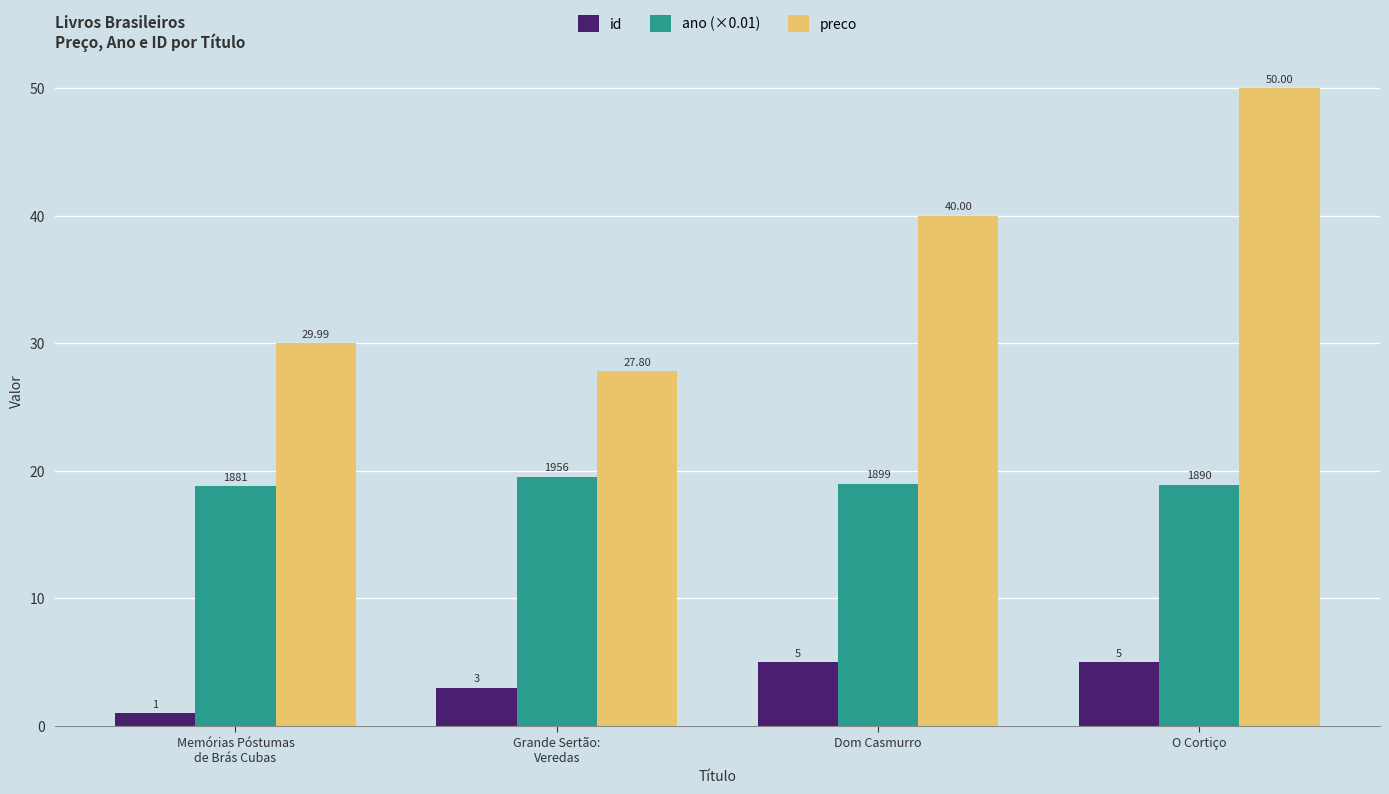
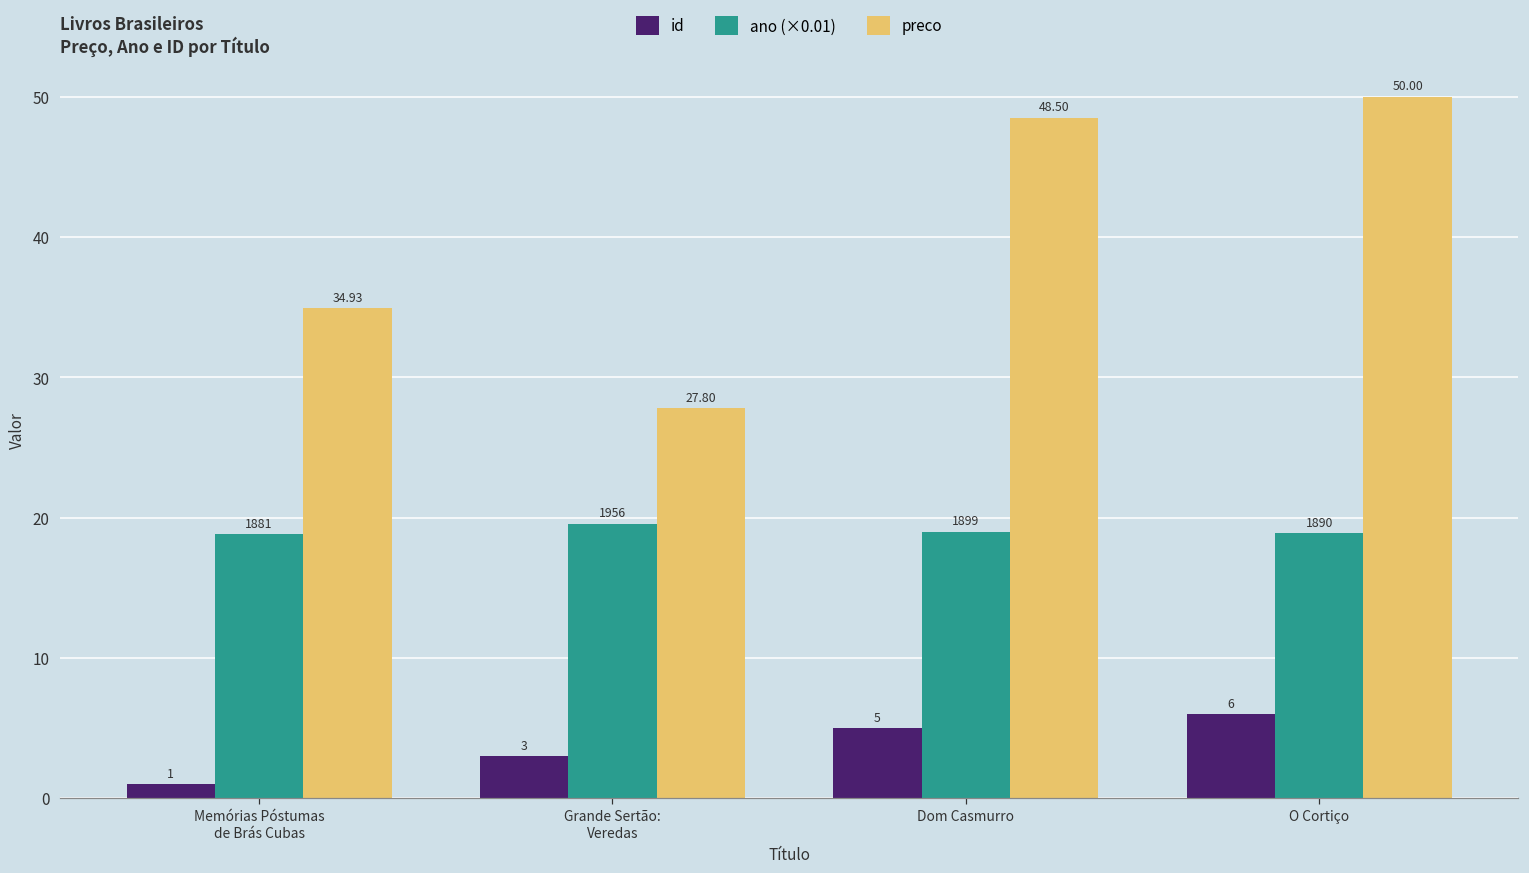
  {
    "id": {
      "Memórias Póstumas de Brás Cubas": 1,
      "Grande Sertão: Veredas": 3,
      "Dom Casmurro": 5,
-     "O Cortiço": 5
+     "O Cortiço": 6
    },
    "preco": {
-     "Memórias Póstumas de Brás Cubas": 29.99,
+     "Memórias Póstumas de Brás Cubas": 34.93,
      "Grande Sertão: Veredas": 27.80,
-     "Dom Casmurro": 40.00,
+     "Dom Casmurro": 48.50,
      "O Cortiço": 50.00
    }
  }
